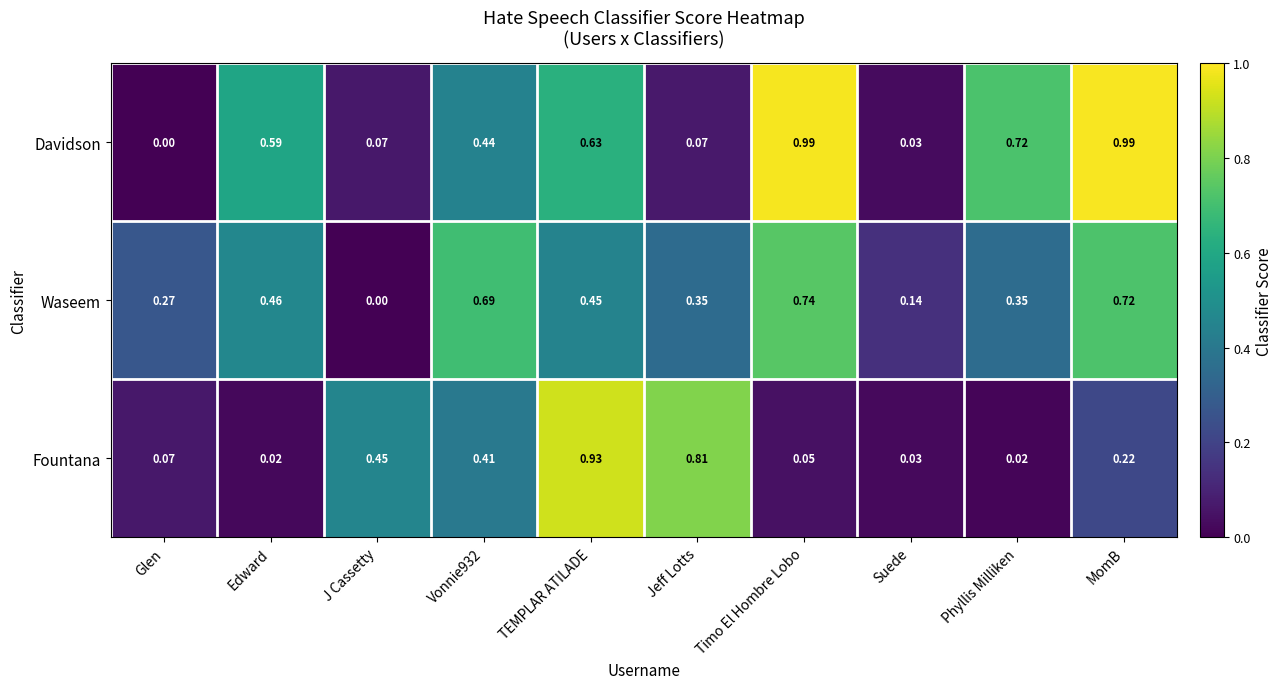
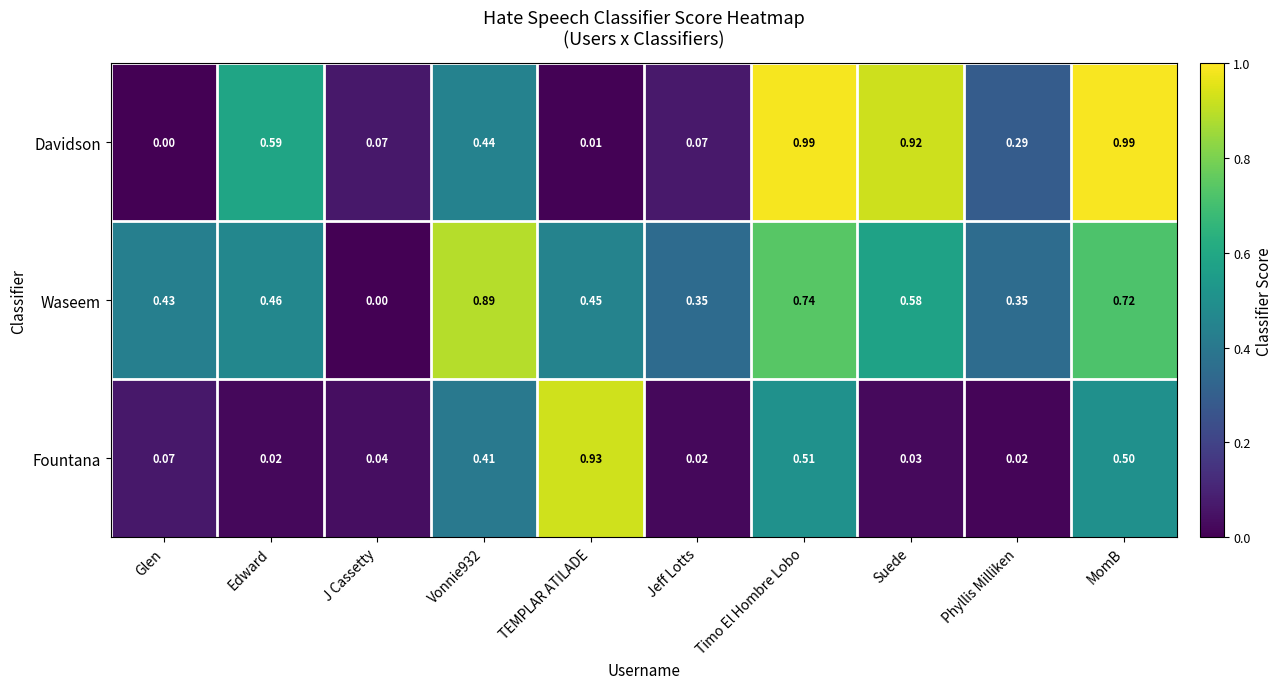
  {
    "Davidson": {
      "Glen": 0.00,
      "Edward": 0.59,
      "J Cassetty": 0.07,
      "Vonnie932": 0.44,
-     "TEMPLAR ATILADE": 0.63,
+     "TEMPLAR ATILADE": 0.01,
      "Jeff Lotts": 0.07,
      "Timo El Hombre Lobo": 0.99,
-     "Suede": 0.03,
-     "Phyllis Milliken": 0.72,
+     "Suede": 0.92,
+     "Phyllis Milliken": 0.29,
      "MomB": 0.99
    },
    "Waseem": {
-     "Glen": 0.27,
+     "Glen": 0.43,
      "Edward": 0.46,
      "J Cassetty": 0.00,
-     "Vonnie932": 0.69,
+     "Vonnie932": 0.89,
      "TEMPLAR ATILADE": 0.45,
      "Jeff Lotts": 0.35,
      "Timo El Hombre Lobo": 0.74,
-     "Suede": 0.14,
+     "Suede": 0.58,
      "Phyllis Milliken": 0.35,
      "MomB": 0.72
    },
    "Fountana": {
      "Glen": 0.07,
      "Edward": 0.02,
-     "J Cassetty": 0.45,
+     "J Cassetty": 0.04,
      "Vonnie932": 0.41,
      "TEMPLAR ATILADE": 0.93,
-     "Jeff Lotts": 0.81,
-     "Timo El Hombre Lobo": 0.05,
+     "Jeff Lotts": 0.02,
+     "Timo El Hombre Lobo": 0.51,
      "Suede": 0.03,
      "Phyllis Milliken": 0.02,
-     "MomB": 0.22
+     "MomB": 0.50
    }
  }
